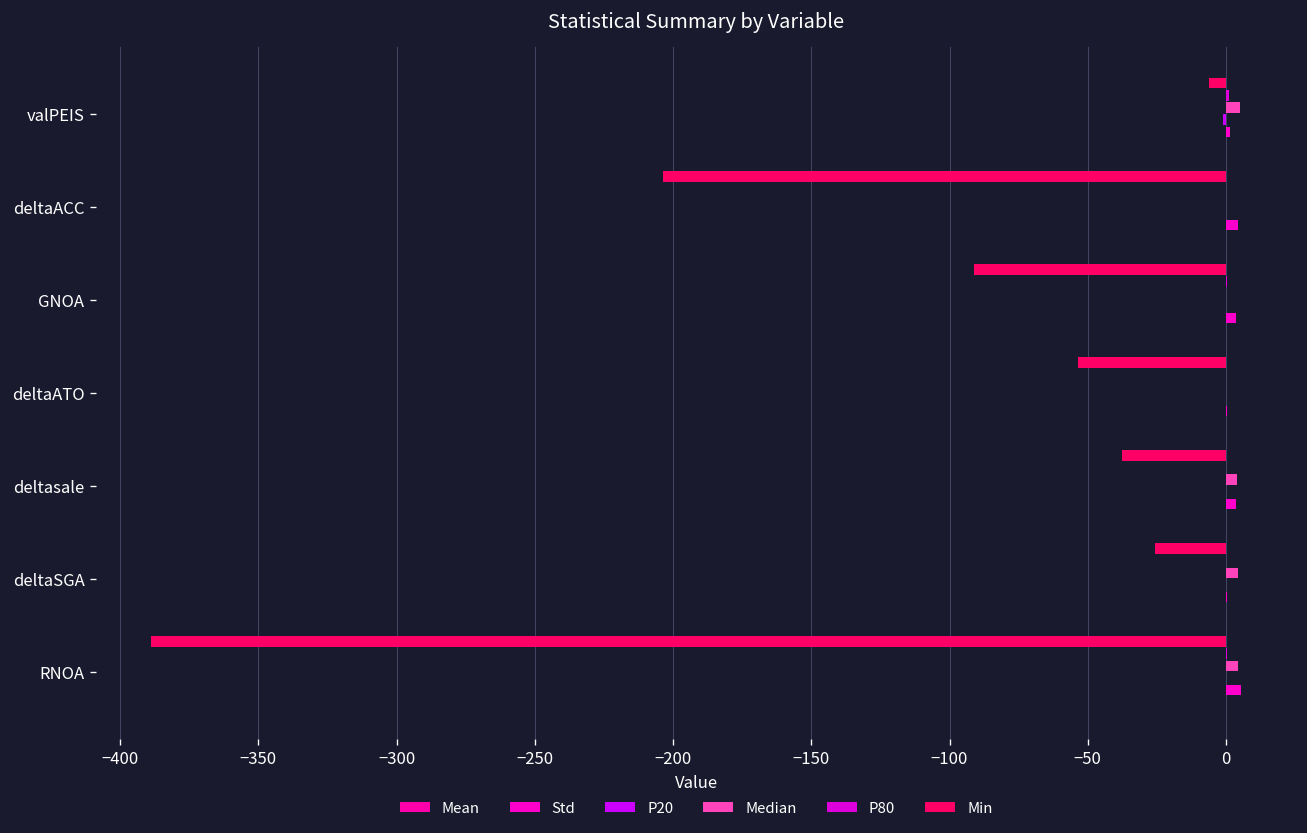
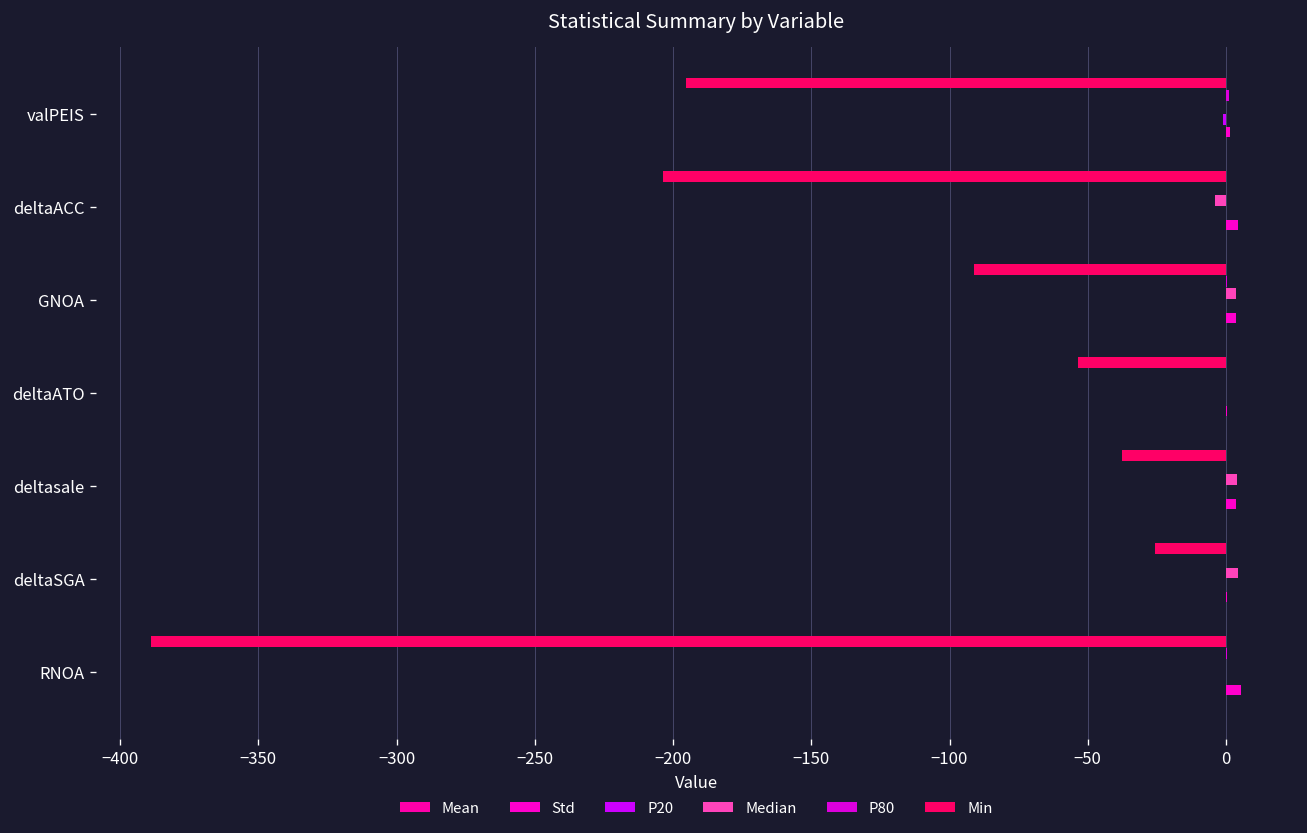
  {
    "Median": {
-     "valPEIS": 5,
-     "deltaACC": 0,
-     "GNOA": 0,
+     "valPEIS": 0,
+     "deltaACC": -4,
+     "GNOA": 4,
      "deltasale": 4,
      "deltaSGA": 4,
-     "RNOA": 4
+     "RNOA": 0
    },
    "Min": {
-     "valPEIS": -6,
+     "valPEIS": -195,
      "deltaACC": -204,
      "GNOA": -91,
      "deltaATO": -53,
      "deltasale": -38,
      "deltaSGA": -26,
      "RNOA": -389
    }
  }
